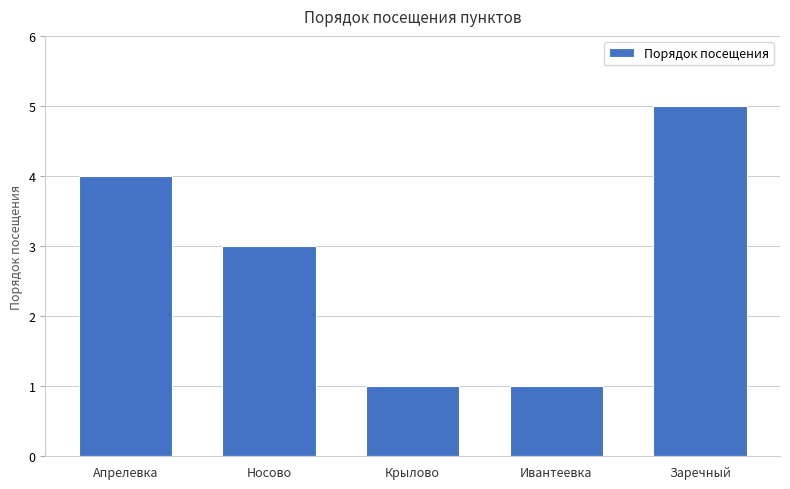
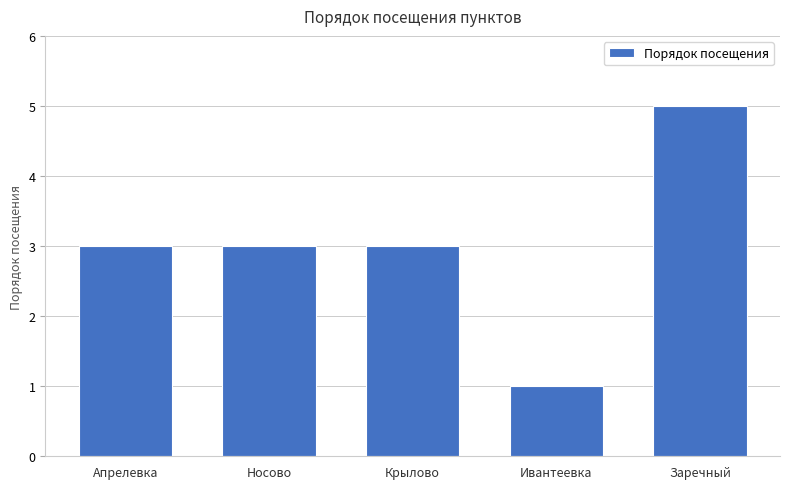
  {
-   "Апрелевка": 4,
+   "Апрелевка": 3,
    "Носово": 3,
-   "Крылово": 1,
+   "Крылово": 3,
    "Ивантеевка": 1,
    "Заречный": 5
  }
